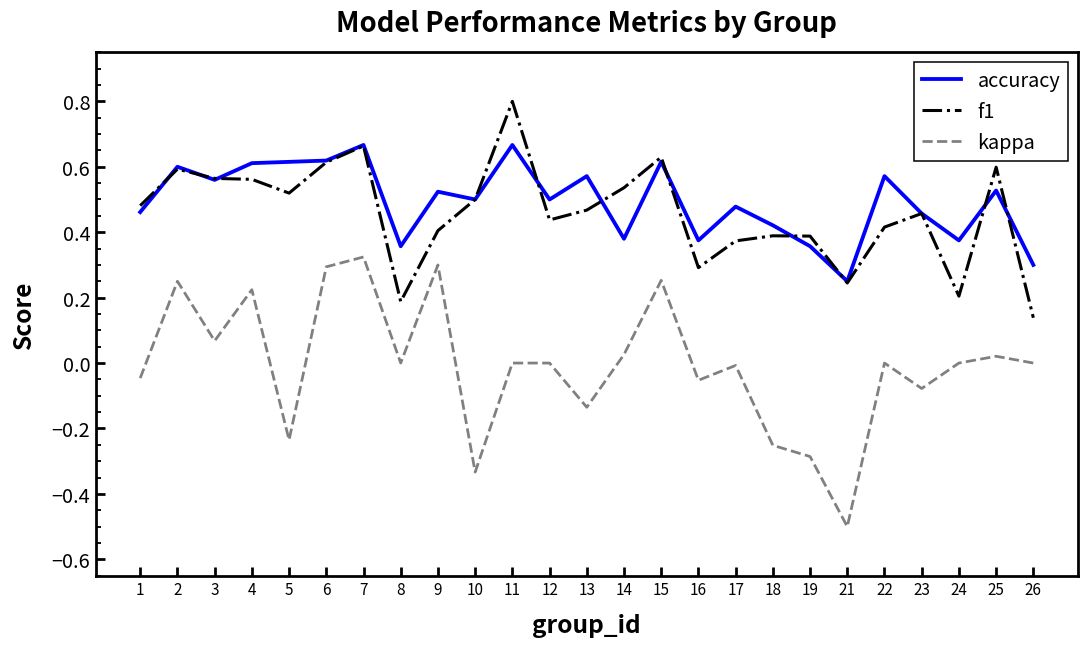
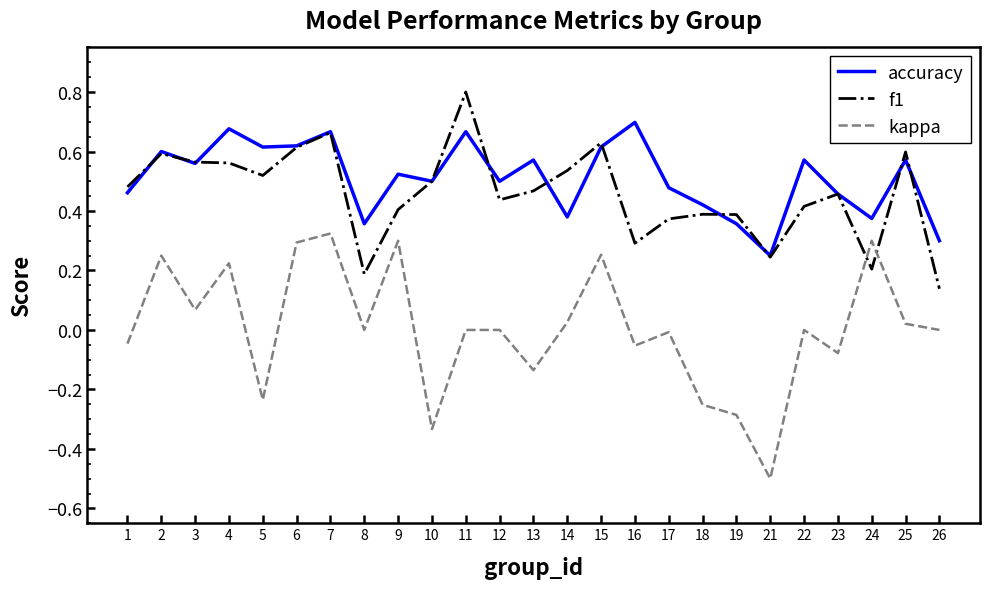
  {
    "accuracy": {
      "1": 0.46,
-     "4": 0.61,
+     "4": 0.68,
      "5": 0.62,
      "8": 0.36,
      "9": 0.52,
      "11": 0.67,
      "12": 0.50,
      "13": 0.57,
      "14": 0.38,
      "15": 0.62,
-     "16": 0.38,
+     "16": 0.70,
      "17": 0.48,
      "18": 0.42,
      "19": 0.36,
      "22": 0.57,
      "24": 0.38,
-     "25": 0.53,
+     "25": 0.57,
      "26": 0.30
    },
    "f1": {
      "1": 0.48,
      "4": 0.56,
      "5": 0.52,
      "8": 0.19,
      "9": 0.40,
      "11": 0.80,
      "12": 0.44,
      "13": 0.47,
      "14": 0.54,
      "15": 0.63,
      "16": 0.29,
      "17": 0.37,
      "18": 0.39,
      "19": 0.39,
      "22": 0.42,
      "24": 0.20,
      "25": 0.60,
      "26": 0.14
    },
    "kappa": {
      "1": -0.05,
      "2": 0.25,
      "3": 0.07,
      "4": 0.22,
      "5": -0.24,
      "6": 0.3,
      "7": 0.32,
      "8": 0.0,
      "9": 0.3,
      "10": -0.33,
      "11": 0.0,
      "12": 0.0,
      "13": -0.14,
      "14": 0.03,
      "15": 0.25,
      "16": -0.05,
      "17": 0.0,
      "18": -0.25,
      "19": -0.29,
      "21": -0.5,
      "22": 0.0,
      "23": -0.08,
-     "24": 0.0,
+     "24": 0.3,
      "25": 0.02,
      "26": 0.0
    }
  }
